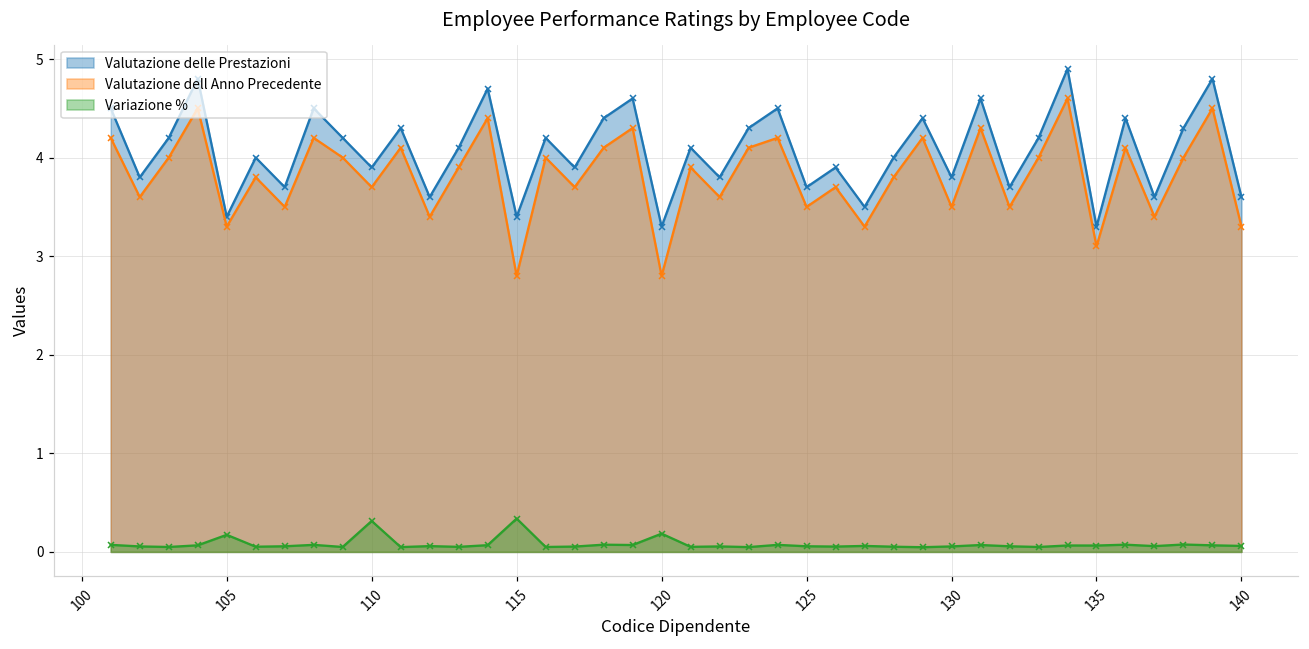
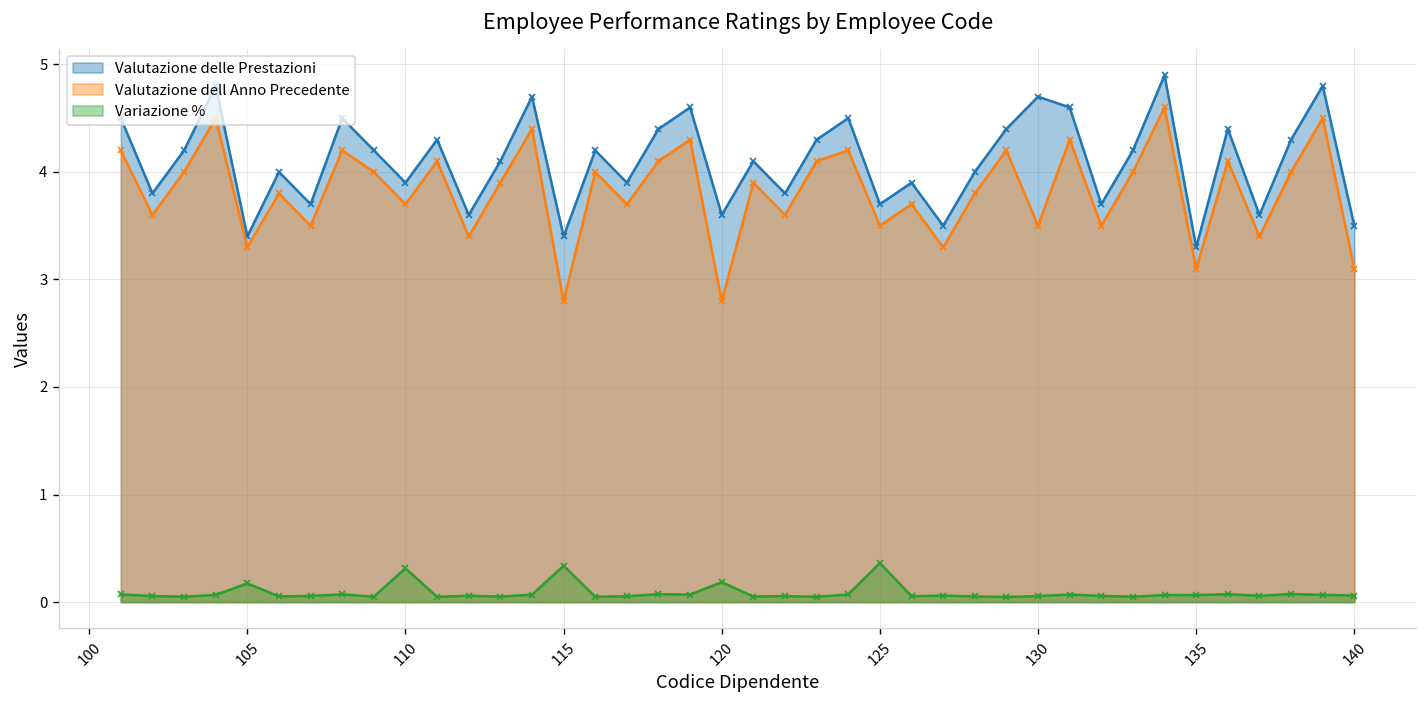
  {
    "Valutazione delle Prestazioni": {
      "105": 3.4,
      "110": 3.9,
      "115": 3.4,
-     "120": 3.3,
+     "120": 3.6,
      "125": 3.7,
-     "130": 3.8,
+     "130": 4.7,
      "135": 3.3,
-     "140": 3.6
+     "140": 3.5
    },
    "Valutazione dell Anno Precedente": {
      "105": 3.3,
      "110": 3.7,
      "115": 2.8,
      "120": 2.8,
      "125": 3.5,
      "130": 3.5,
      "135": 3.1,
-     "140": 3.3
+     "140": 3.1
    },
    "Variazione %": {
      "105": 0.2,
      "110": 0.3,
      "115": 0.3,
      "120": 0.2,
-     "125": 0.1,
+     "125": 0.4,
      "130": 0.1,
      "135": 0.1,
      "140": 0.1
    }
  }
